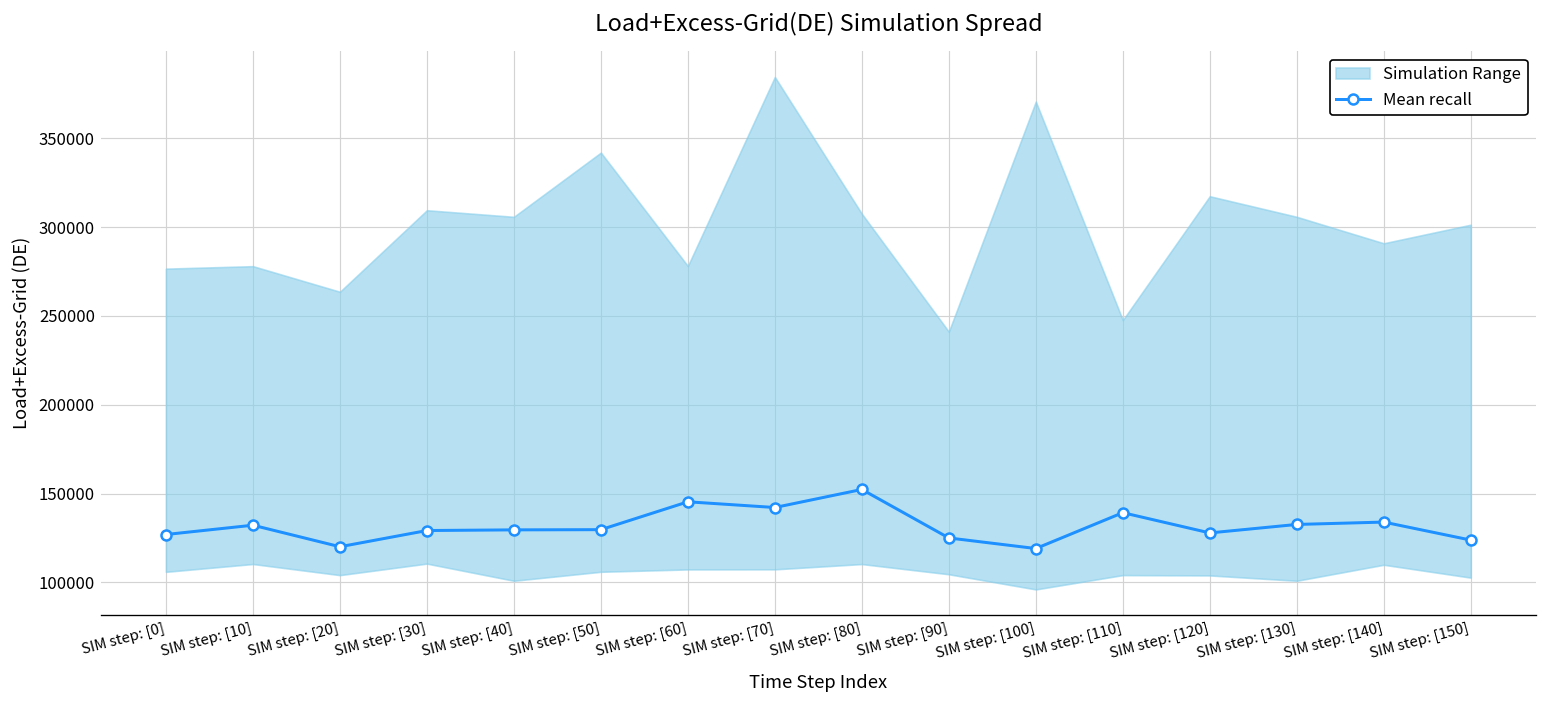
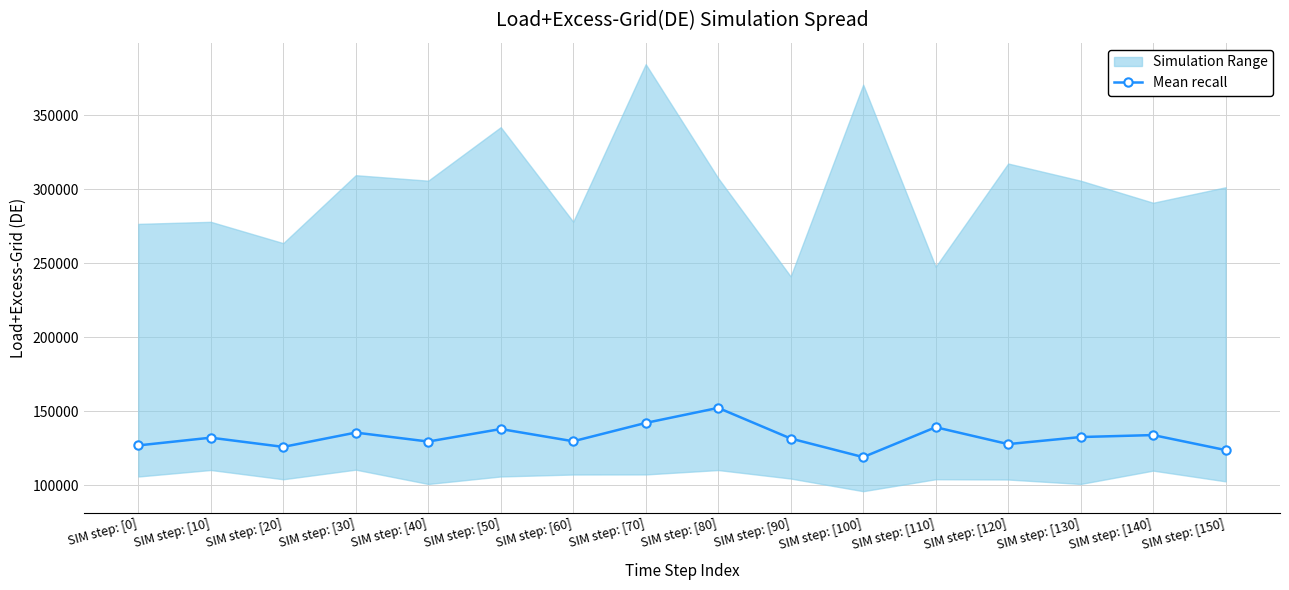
  {
    "Mean recall": {
      "SIM step: [0]": 127000,
      "SIM step: [10]": 132000,
-     "SIM step: [20]": 120000,
-     "SIM step: [30]": 129000,
+     "SIM step: [20]": 126000,
+     "SIM step: [30]": 136000,
      "SIM step: [40]": 130000,
-     "SIM step: [50]": 130000,
-     "SIM step: [60]": 145000,
+     "SIM step: [50]": 138000,
+     "SIM step: [60]": 130000,
      "SIM step: [70]": 142000,
      "SIM step: [80]": 152000,
-     "SIM step: [90]": 125000,
+     "SIM step: [90]": 132000,
      "SIM step: [100]": 119000,
      "SIM step: [110]": 139000,
      "SIM step: [120]": 128000,
      "SIM step: [130]": 133000,
      "SIM step: [140]": 134000,
      "SIM step: [150]": 124000
    }
  }
